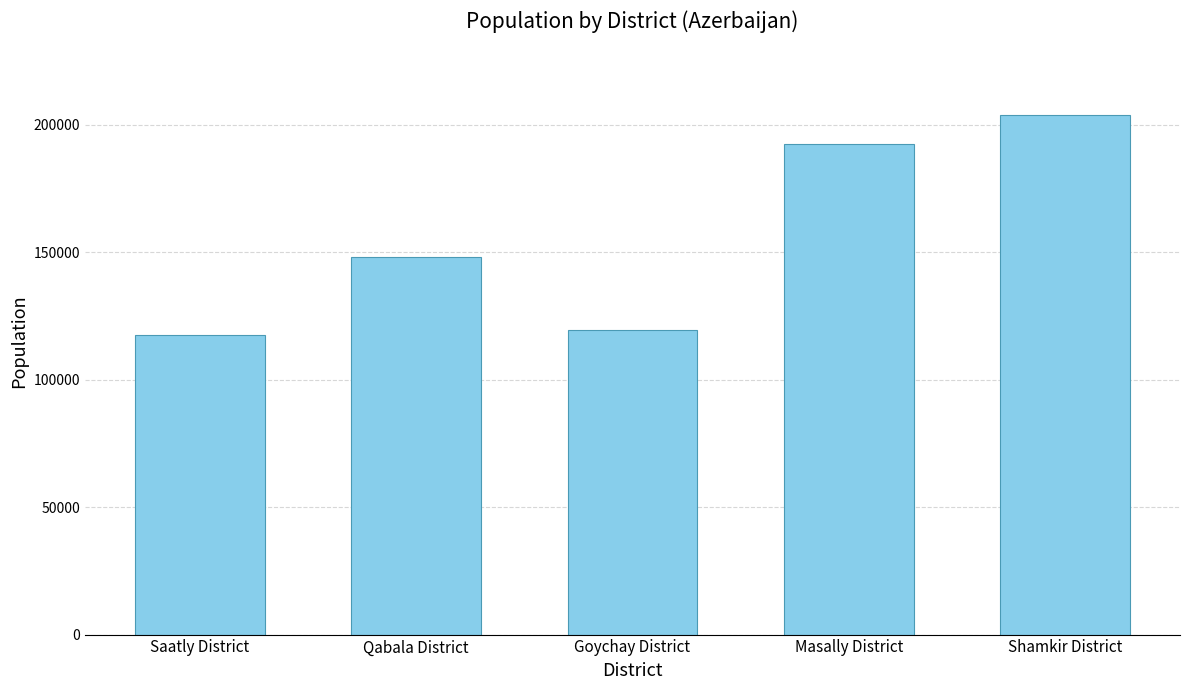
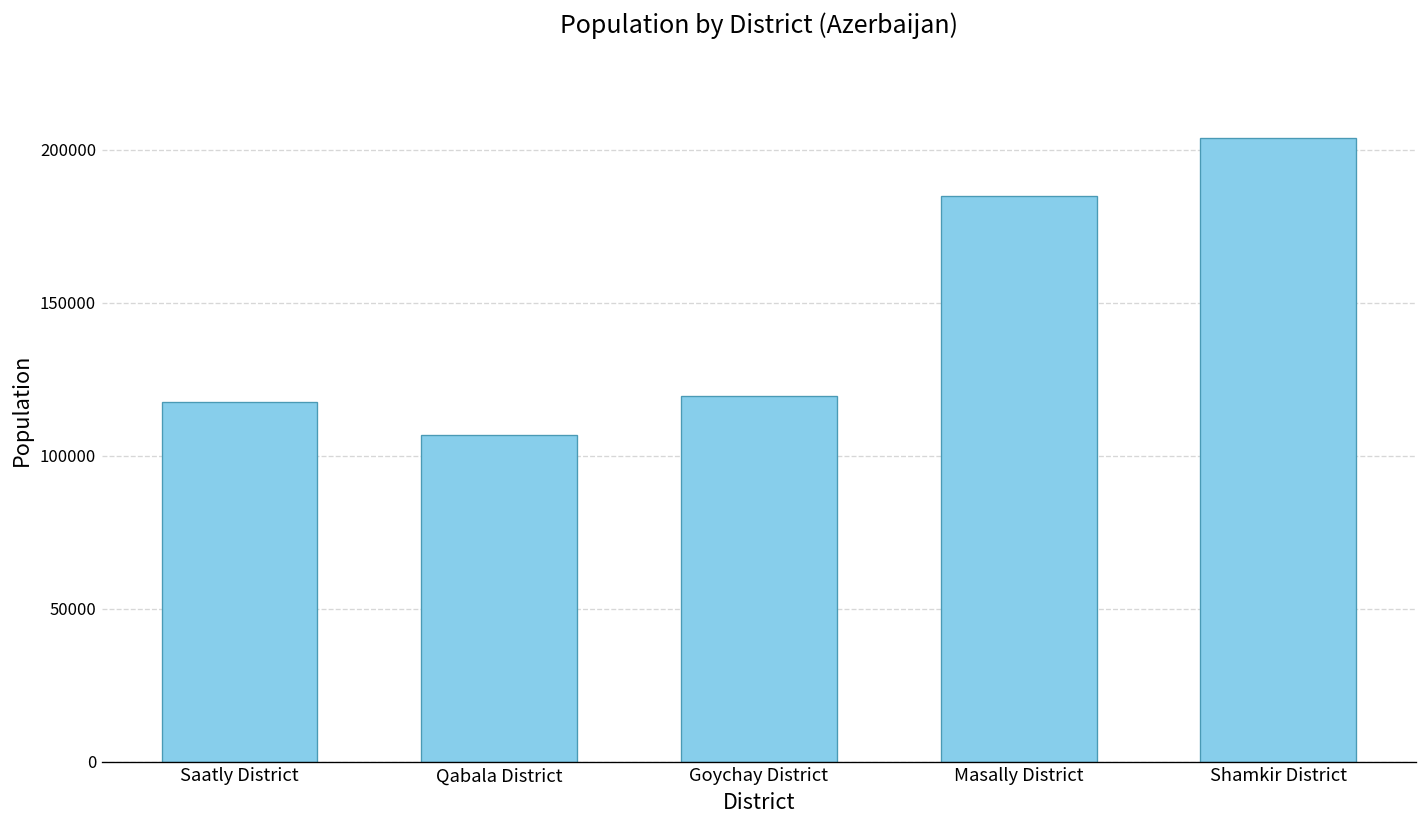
  {
    "Saatly District": 118000,
-   "Qabala District": 148000,
+   "Qabala District": 107000,
    "Goychay District": 119000,
-   "Masally District": 193000,
+   "Masally District": 185000,
    "Shamkir District": 204000
  }
